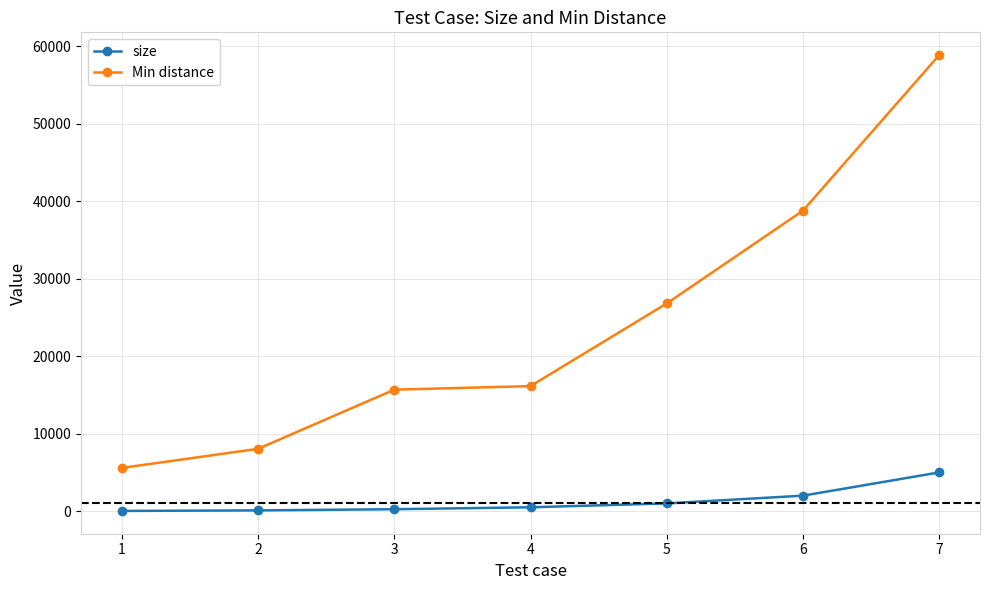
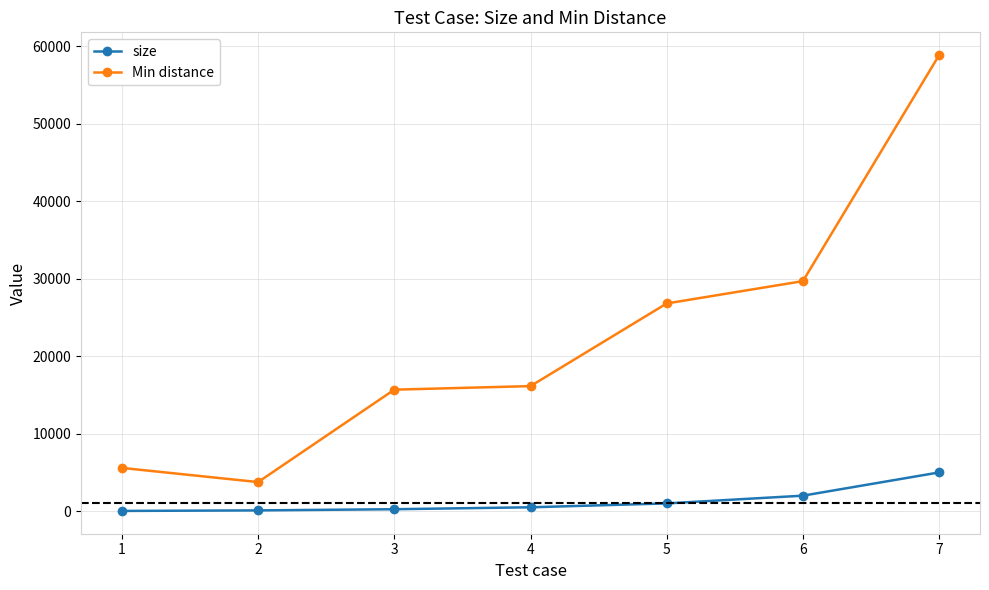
  {
    "size": {
      "1": 0,
      "2": 0,
      "3": 0,
      "4": 1000,
      "5": 1000,
      "6": 2000,
      "7": 5000
    },
    "Min distance": {
      "1": 6000,
-     "2": 8000,
+     "2": 4000,
      "3": 16000,
      "4": 16000,
      "5": 27000,
-     "6": 39000,
+     "6": 30000,
      "7": 59000
    }
  }
